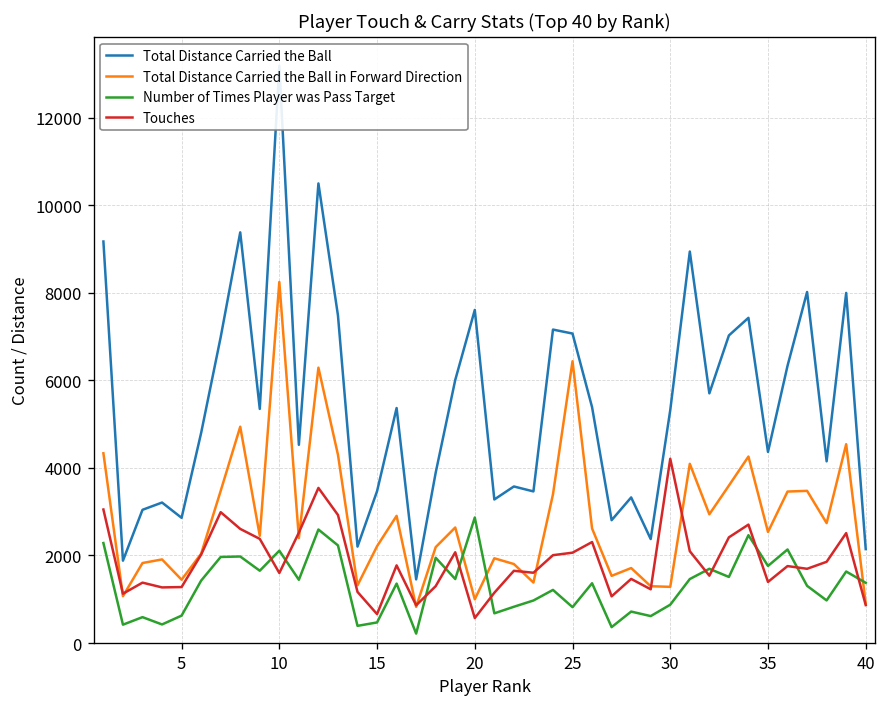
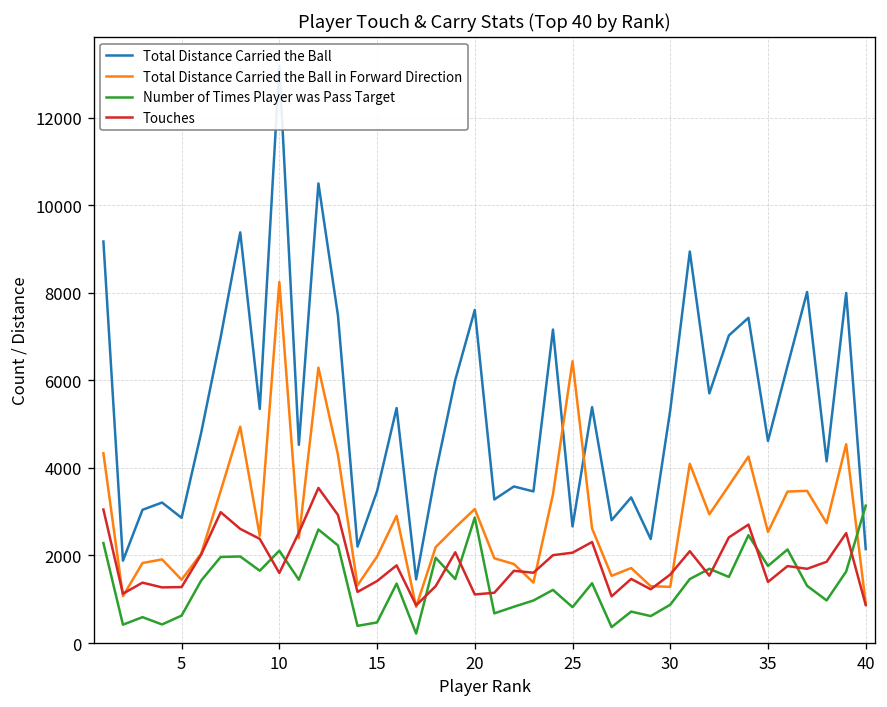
  {
    "Total Distance Carried the Ball": {
      "5": 2900,
      "15": 3500,
      "20": 7600,
-     "25": 7100,
+     "25": 2700,
      "30": 5300,
-     "35": 4400,
+     "35": 4600,
      "40": 2100
    },
    "Total Distance Carried the Ball in Forward Direction": {
      "5": 1400,
      "10": 8200,
-     "15": 2200,
-     "20": 1000,
+     "15": 2000,
+     "20": 3100,
      "25": 6400,
      "30": 1300,
      "35": 2500
    },
    "Number of Times Player was Pass Target": {
      "5": 600,
      "10": 2100,
      "15": 500,
      "20": 2900,
      "25": 800,
      "30": 900,
      "35": 1800,
-     "40": 1400
+     "40": 3100
    },
    "Touches": {
      "5": 1300,
      "10": 1600,
-     "15": 700,
-     "20": 600,
+     "15": 1400,
+     "20": 1100,
      "25": 2100,
-     "30": 4200,
+     "30": 1600,
      "35": 1400
    }
  }
